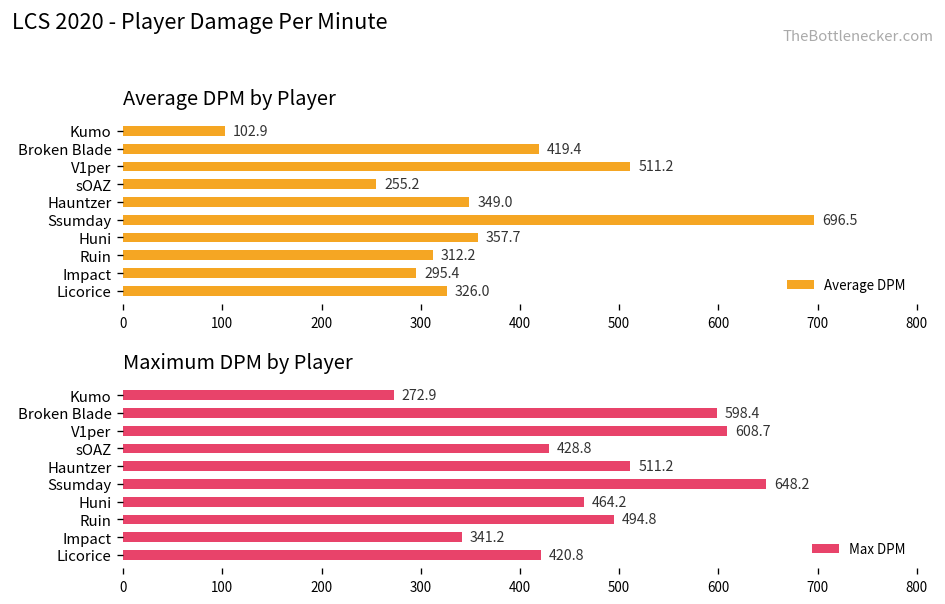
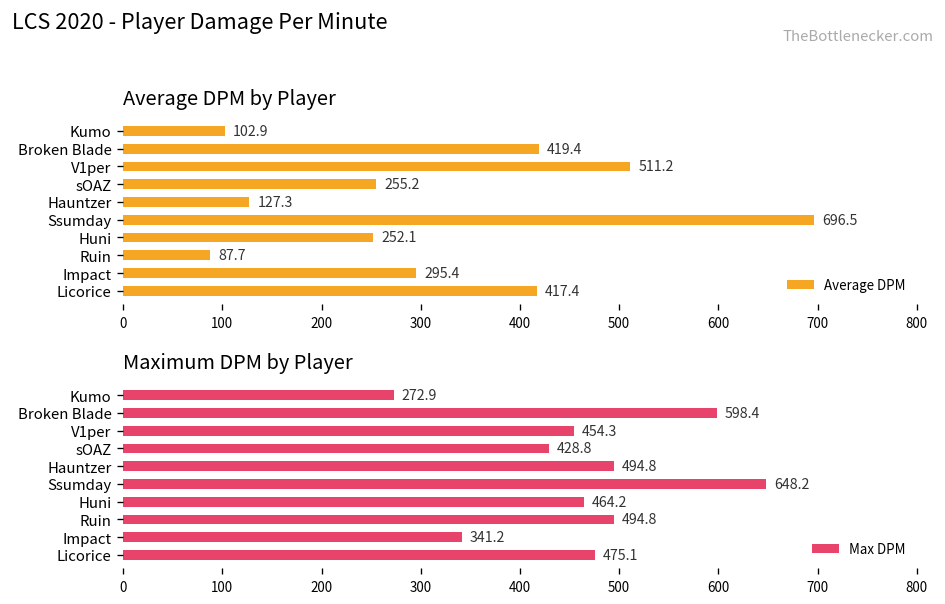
  {
    "Average DPM by Player": {
      "Kumo": 102.9,
      "Broken Blade": 419.4,
      "V1per": 511.2,
      "sOAZ": 255.2,
-     "Hauntzer": 349.0,
+     "Hauntzer": 127.3,
      "Ssumday": 696.5,
-     "Huni": 357.7,
-     "Ruin": 312.2,
+     "Huni": 252.1,
+     "Ruin": 87.7,
      "Impact": 295.4,
-     "Licorice": 326.0
+     "Licorice": 417.4
    },
    "Maximum DPM by Player": {
      "Kumo": 272.9,
      "Broken Blade": 598.4,
-     "V1per": 608.7,
+     "V1per": 454.3,
      "sOAZ": 428.8,
-     "Hauntzer": 511.2,
+     "Hauntzer": 494.8,
      "Ssumday": 648.2,
      "Huni": 464.2,
      "Ruin": 494.8,
      "Impact": 341.2,
-     "Licorice": 420.8
+     "Licorice": 475.1
    }
  }
